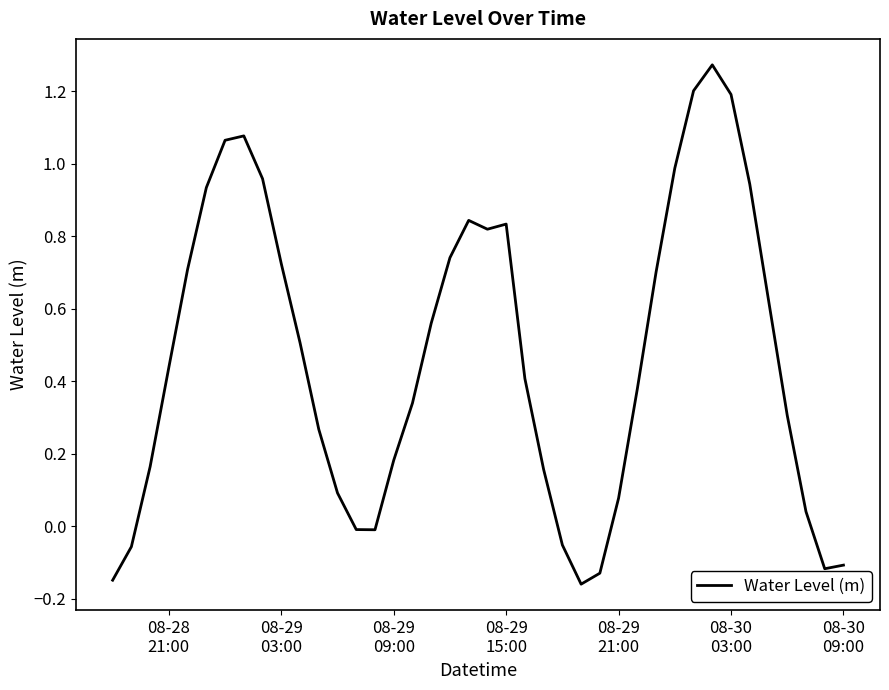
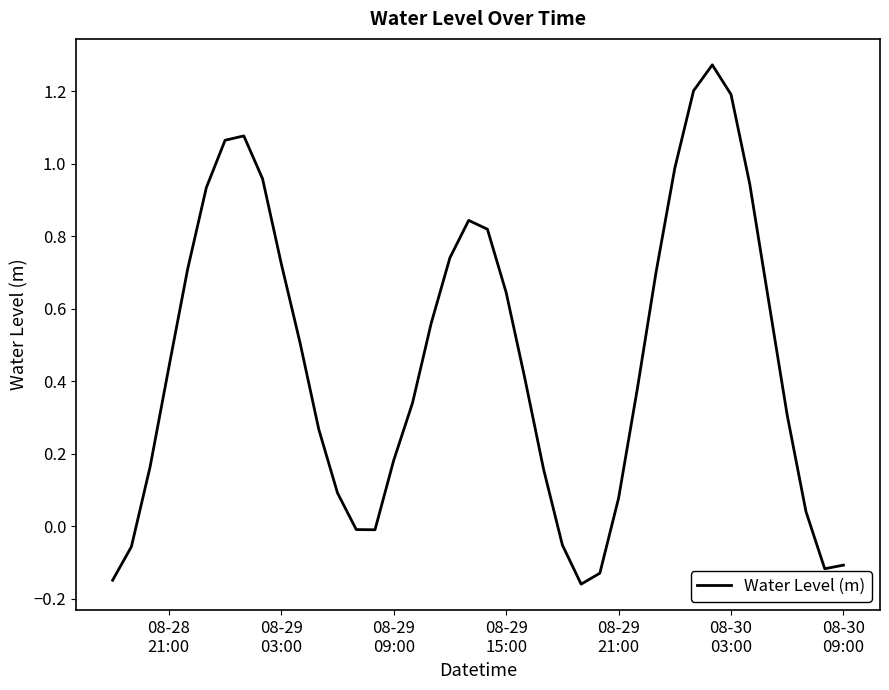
  {
    "08-28 21:00": 0.44,
    "08-29 03:00": 0.72,
    "08-29 09:00": 0.18,
-   "08-29 15:00": 0.83,
+   "08-29 15:00": 0.64,
    "08-29 21:00": 0.08,
    "08-30 03:00": 1.19,
    "08-30 09:00": -0.11
  }
